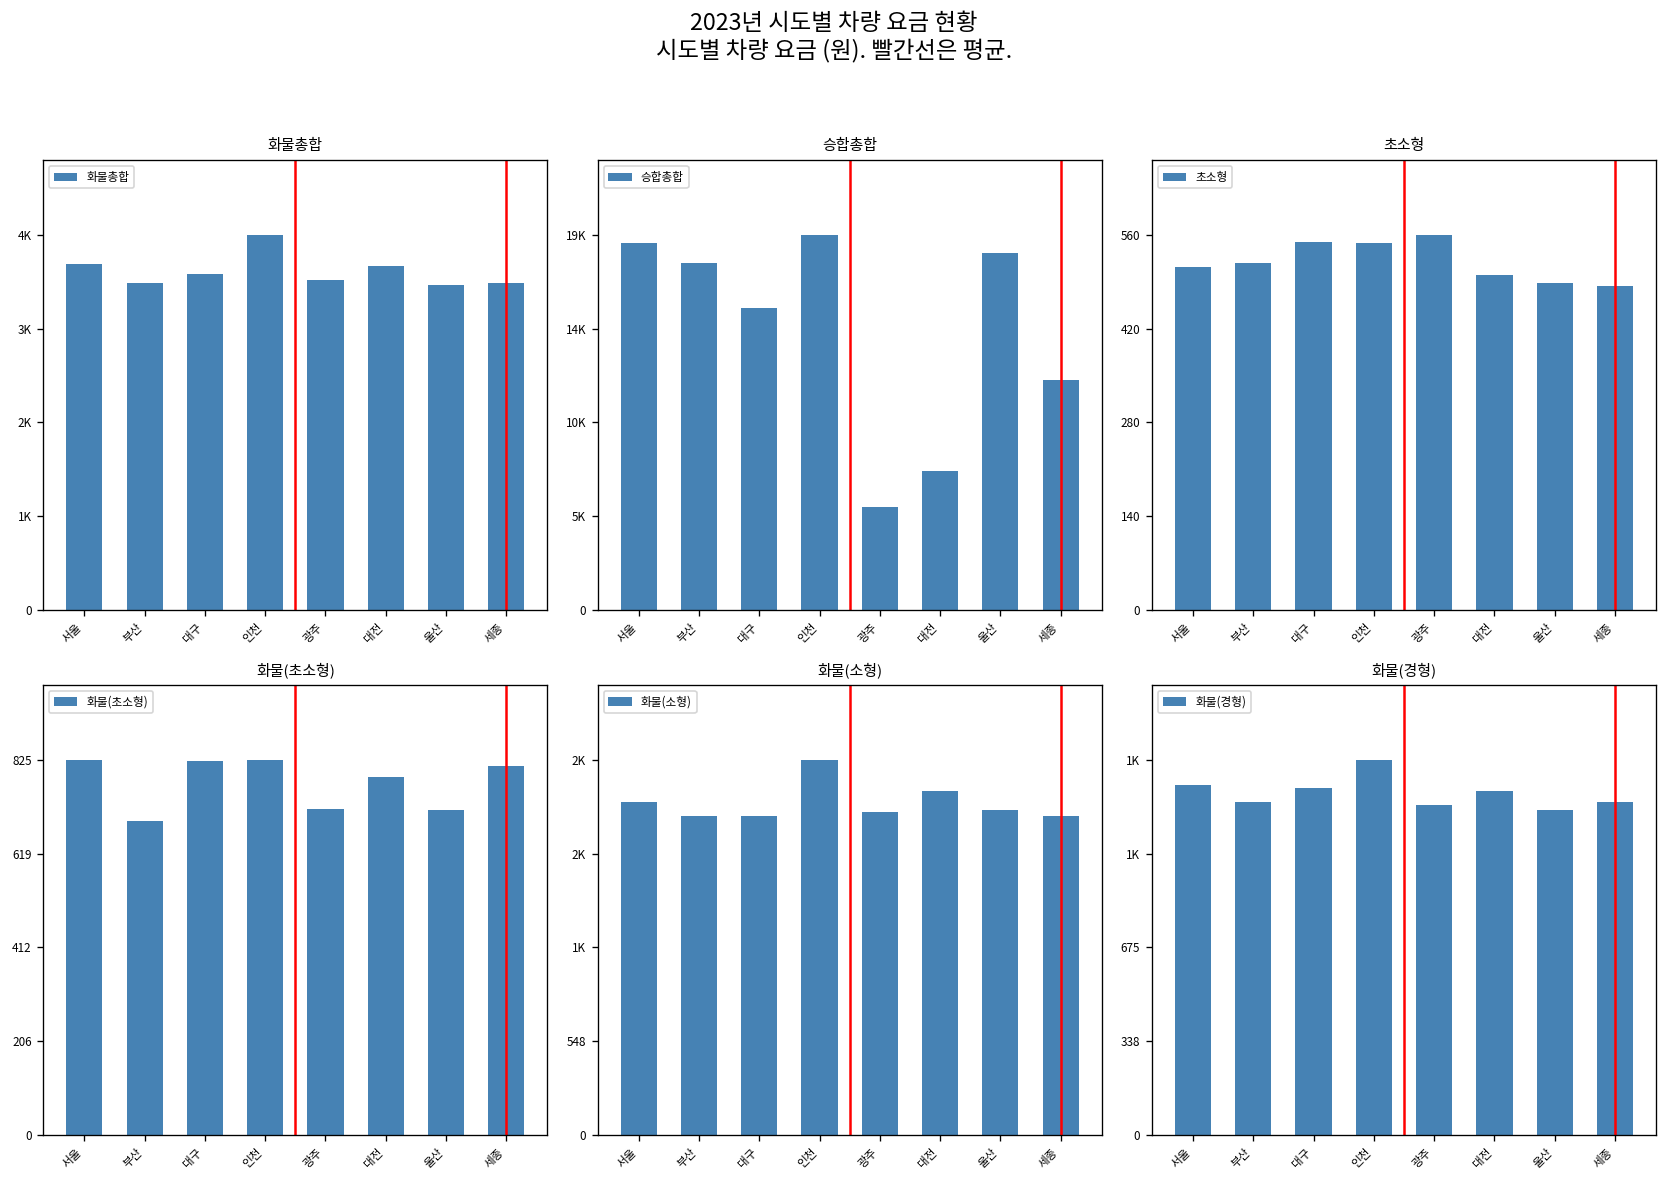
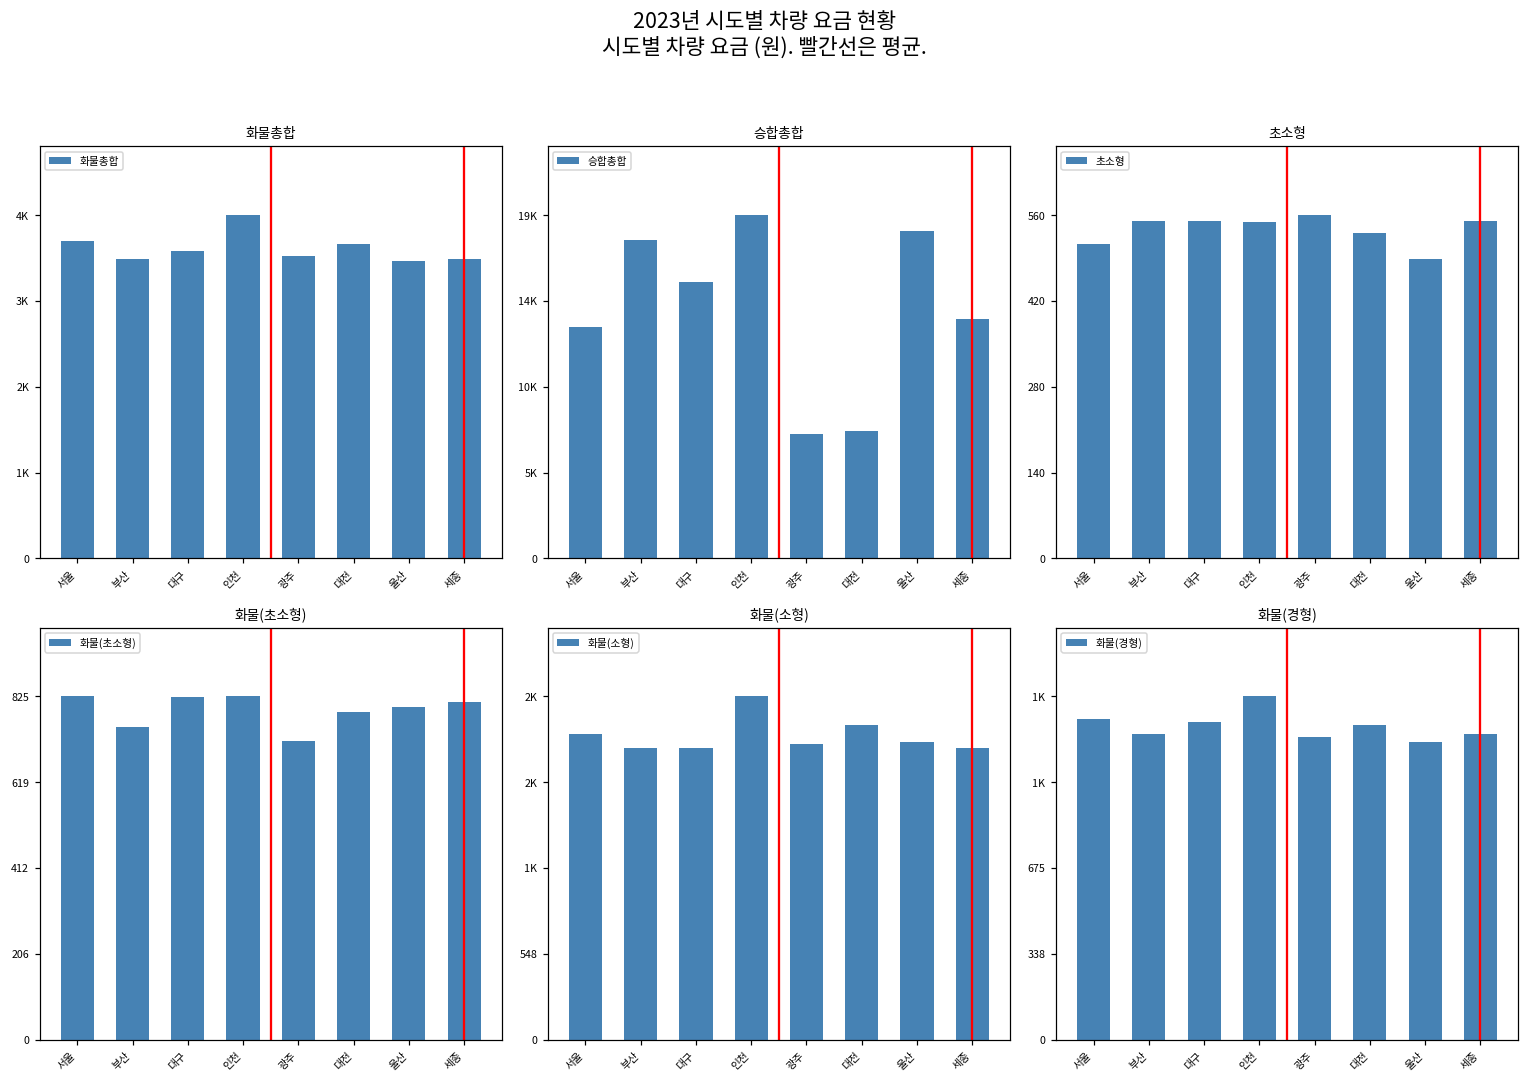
  {
    "승합총합": {
-     "서울": 18900,
+     "서울": 13000,
      "부산": 17900,
      "대구": 15600,
      "인천": 19300,
-     "광주": 5300,
+     "광주": 7000,
      "대전": 7100,
      "울산": 18400,
-     "세종": 11800
+     "세종": 13500
    },
    "초소형": {
      "서울": 510,
-     "부산": 520,
+     "부산": 550,
      "대구": 550,
      "인천": 550,
      "광주": 560,
-     "대전": 500,
+     "대전": 530,
      "울산": 490,
-     "세종": 480
+     "세종": 550
    },
    "화물(초소형)": {
      "서울": 830,
-     "부산": 690,
+     "부산": 750,
      "대구": 820,
      "인천": 830,
      "광주": 720,
      "대전": 790,
-     "울산": 720,
+     "울산": 800,
      "세종": 810
    }
  }
